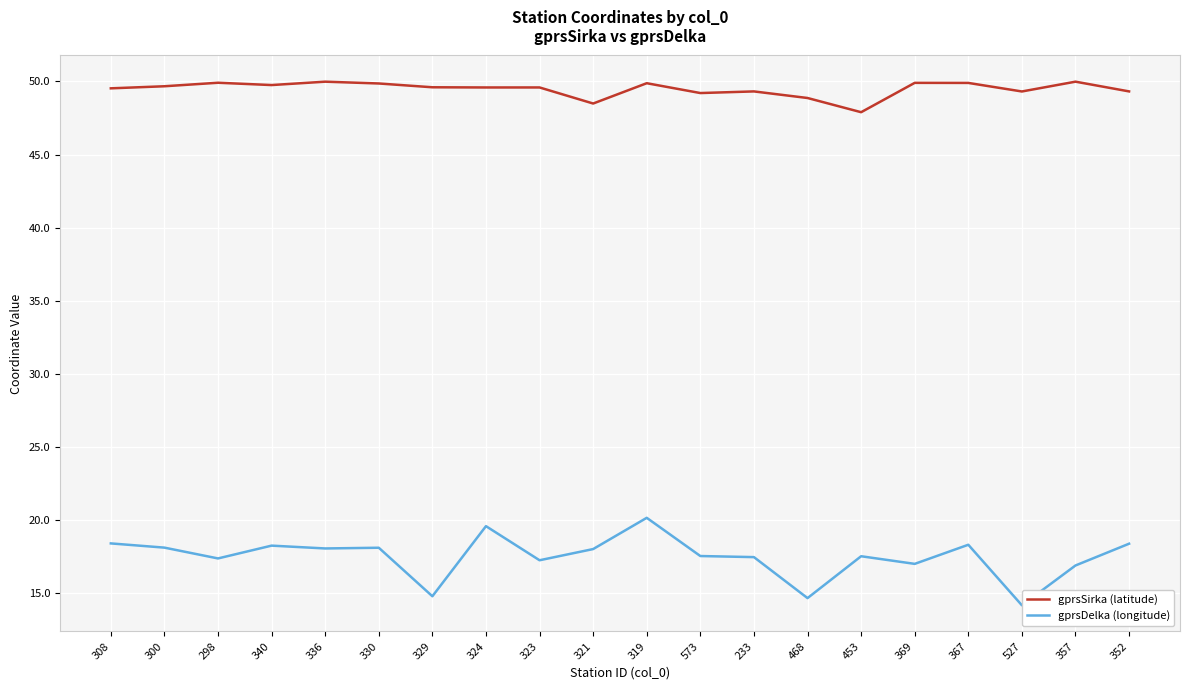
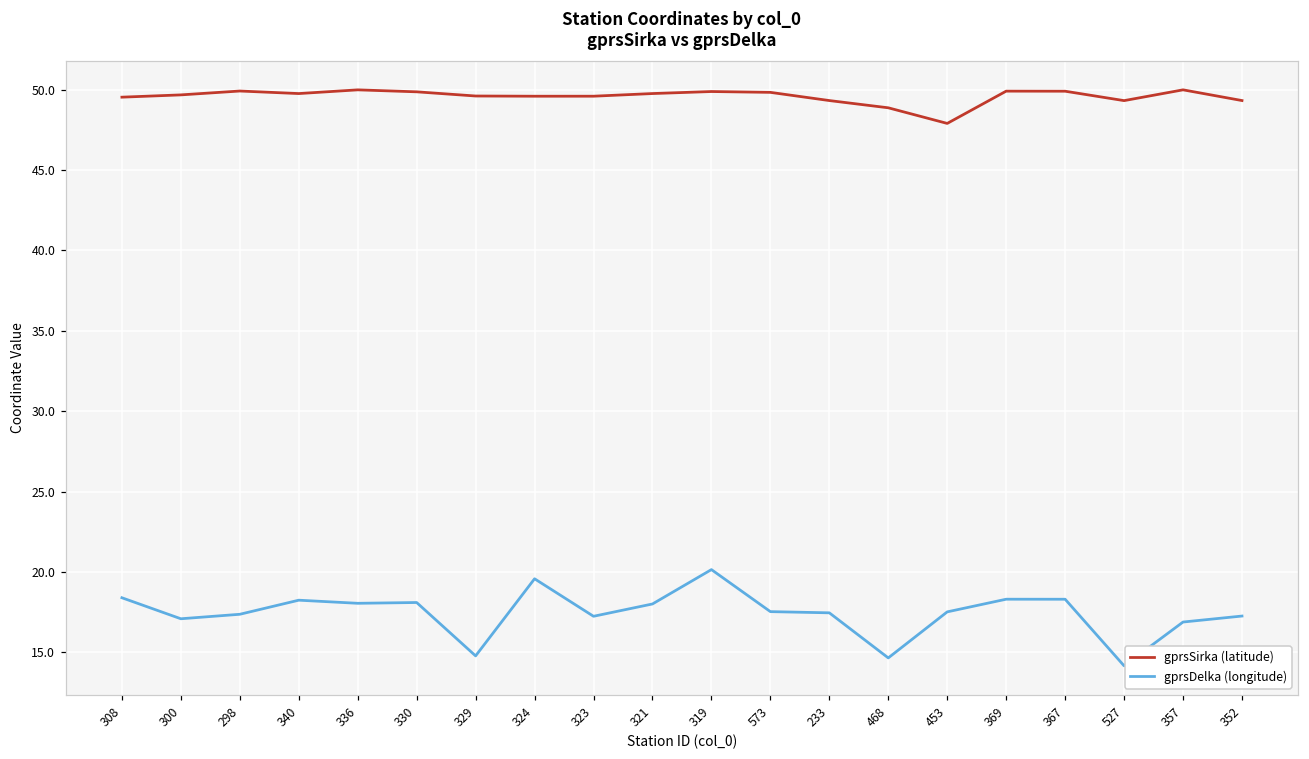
  {
    "gprsSirka (latitude)": {
      "308": 49.5,
      "300": 49.7,
      "298": 49.9,
      "340": 49.8,
      "336": 50.0,
      "330": 49.9,
      "329": 49.6,
      "324": 49.6,
      "323": 49.6,
-     "321": 48.5,
+     "321": 49.8,
      "319": 49.9,
-     "573": 49.2,
+     "573": 49.8,
      "233": 49.3,
      "468": 48.9,
      "453": 47.9,
      "369": 49.9,
      "367": 49.9,
      "527": 49.3,
      "357": 50.0,
      "352": 49.3
    },
    "gprsDelka (longitude)": {
      "308": 18.4,
-     "300": 18.1,
+     "300": 17.1,
      "298": 17.4,
      "340": 18.2,
      "336": 18.1,
      "330": 18.1,
      "329": 14.8,
      "324": 19.6,
      "323": 17.2,
      "321": 18.0,
      "319": 20.1,
      "573": 17.5,
      "233": 17.5,
      "468": 14.7,
      "453": 17.5,
-     "369": 17.0,
+     "369": 18.3,
      "367": 18.3,
      "527": 14.2,
      "357": 16.9,
-     "352": 18.4
+     "352": 17.3
    }
  }
